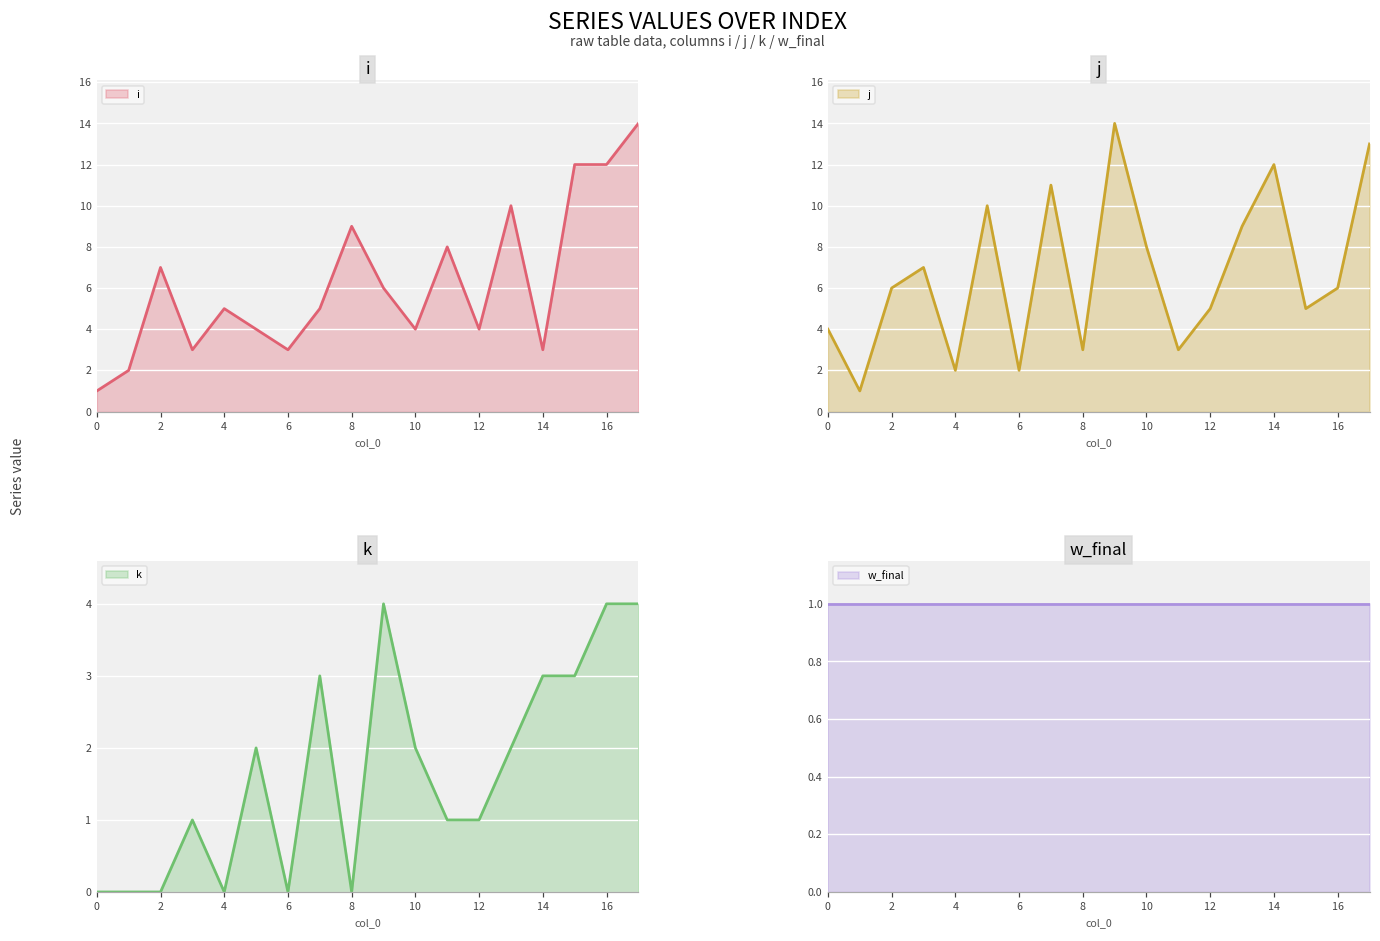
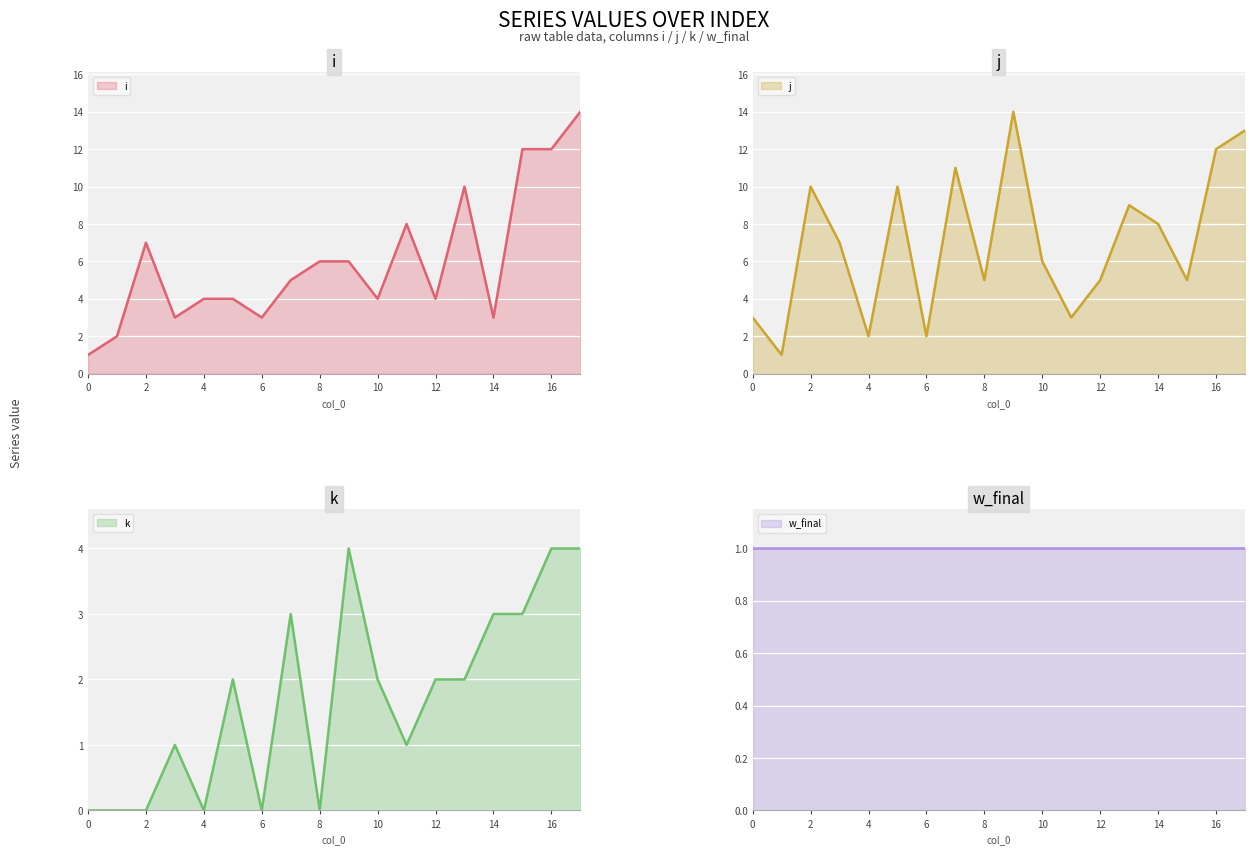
  {
    "i": {
      "0": 1,
      "2": 7,
-     "4": 5,
+     "4": 4,
      "6": 3,
-     "8": 9,
+     "8": 6,
      "10": 4,
      "12": 4,
      "14": 3,
      "16": 12
    },
    "j": {
-     "0": 4,
-     "2": 6,
+     "0": 3,
+     "2": 10,
      "4": 2,
      "6": 2,
-     "8": 3,
-     "10": 8,
+     "8": 5,
+     "10": 6,
      "12": 5,
-     "14": 12,
-     "16": 6
+     "14": 8,
+     "16": 12
    },
    "k": {
      "0": 0,
      "2": 0,
      "4": 0,
      "6": 0,
      "8": 0,
      "10": 2,
-     "12": 1,
+     "12": 2,
      "14": 3,
      "16": 4
    },
    "w_final": {
      "0": 1.00,
      "2": 1.00,
      "4": 1.00,
      "6": 1.00,
      "8": 1.00,
      "10": 1.00,
      "12": 1.00,
      "14": 1.00,
      "16": 1.00
    }
  }
